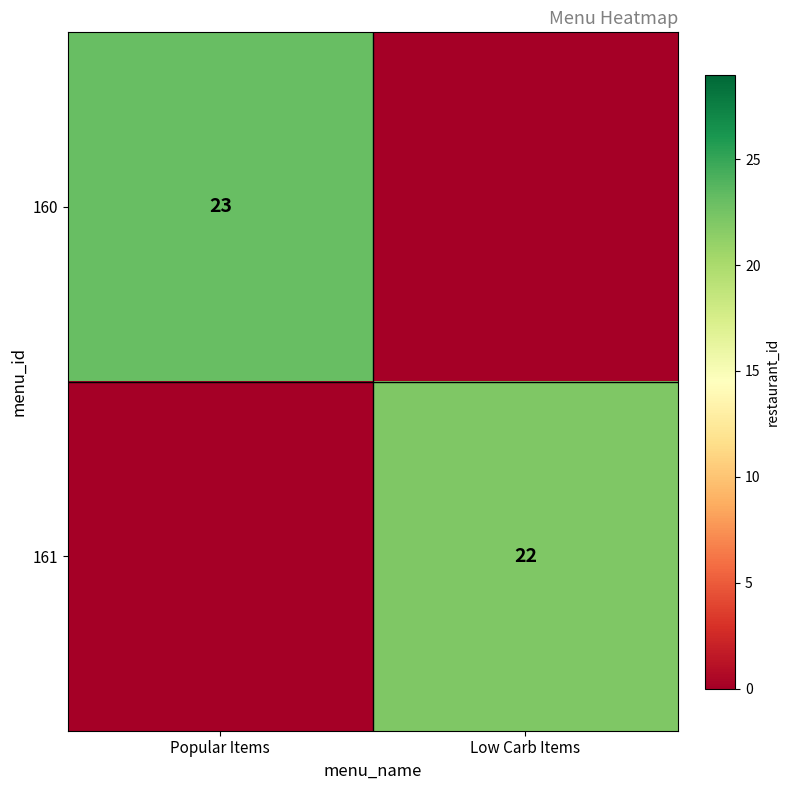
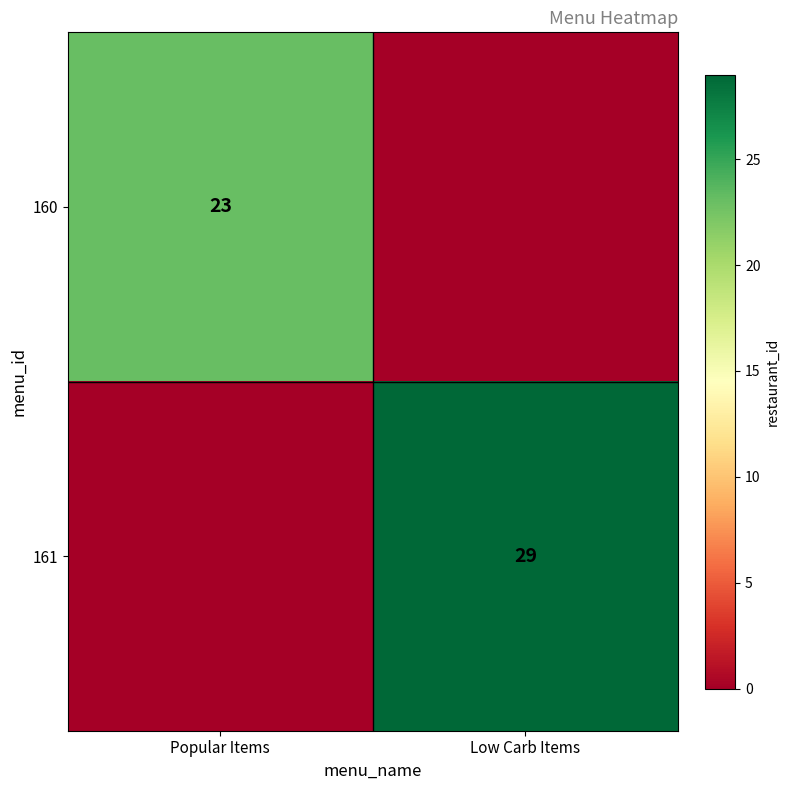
  {
    "160": {
      "Popular Items": 23
    },
    "161": {
-     "Low Carb Items": 22
+     "Low Carb Items": 29
    }
  }
